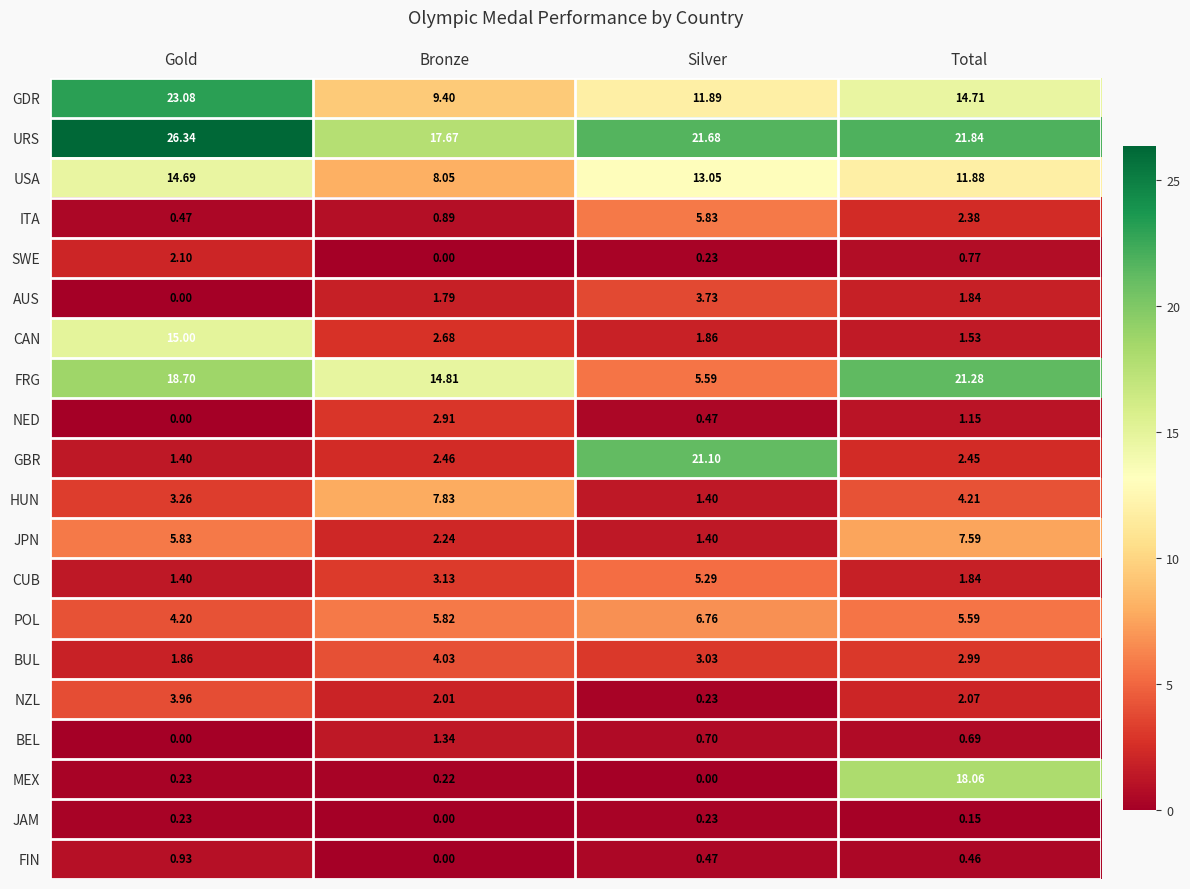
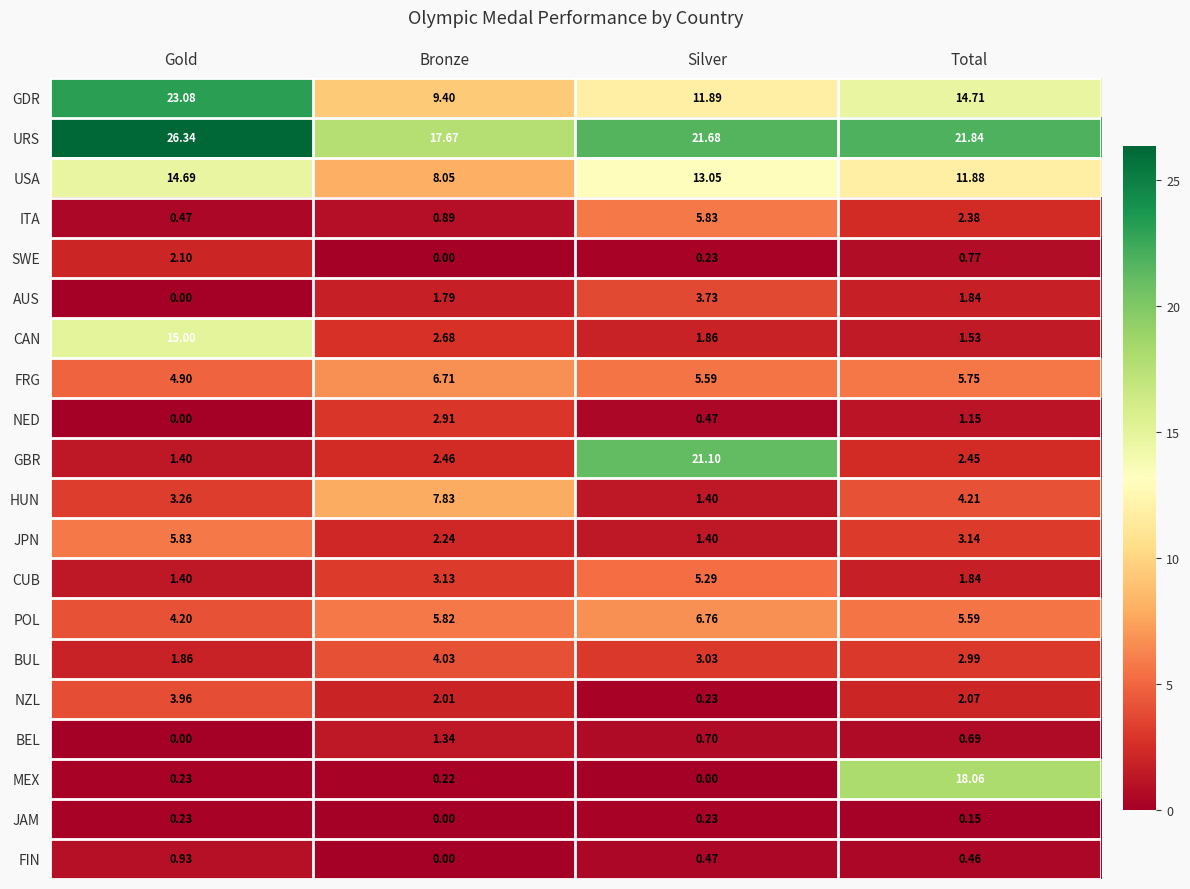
  {
    "GDR": {
      "Gold": 23.08,
      "Bronze": 9.40,
      "Silver": 11.89,
      "Total": 14.71
    },
    "URS": {
      "Gold": 26.34,
      "Bronze": 17.67,
      "Silver": 21.68,
      "Total": 21.84
    },
    "USA": {
      "Gold": 14.69,
      "Bronze": 8.05,
      "Silver": 13.05,
      "Total": 11.88
    },
    "ITA": {
      "Gold": 0.47,
      "Bronze": 0.89,
      "Silver": 5.83,
      "Total": 2.38
    },
    "SWE": {
      "Gold": 2.10,
      "Bronze": 0.00,
      "Silver": 0.23,
      "Total": 0.77
    },
    "AUS": {
      "Gold": 0.00,
      "Bronze": 1.79,
      "Silver": 3.73,
      "Total": 1.84
    },
    "CAN": {
      "Gold": 15.00,
      "Bronze": 2.68,
      "Silver": 1.86,
      "Total": 1.53
    },
    "FRG": {
-     "Gold": 18.70,
-     "Bronze": 14.81,
+     "Gold": 4.90,
+     "Bronze": 6.71,
      "Silver": 5.59,
-     "Total": 21.28
+     "Total": 5.75
    },
    "NED": {
      "Gold": 0.00,
      "Bronze": 2.91,
      "Silver": 0.47,
      "Total": 1.15
    },
    "GBR": {
      "Gold": 1.40,
      "Bronze": 2.46,
      "Silver": 21.10,
      "Total": 2.45
    },
    "HUN": {
      "Gold": 3.26,
      "Bronze": 7.83,
      "Silver": 1.40,
      "Total": 4.21
    },
    "JPN": {
      "Gold": 5.83,
      "Bronze": 2.24,
      "Silver": 1.40,
-     "Total": 7.59
+     "Total": 3.14
    },
    "CUB": {
      "Gold": 1.40,
      "Bronze": 3.13,
      "Silver": 5.29,
      "Total": 1.84
    },
    "POL": {
      "Gold": 4.20,
      "Bronze": 5.82,
      "Silver": 6.76,
      "Total": 5.59
    },
    "BUL": {
      "Gold": 1.86,
      "Bronze": 4.03,
      "Silver": 3.03,
      "Total": 2.99
    },
    "NZL": {
      "Gold": 3.96,
      "Bronze": 2.01,
      "Silver": 0.23,
      "Total": 2.07
    },
    "BEL": {
      "Gold": 0.00,
      "Bronze": 1.34,
      "Silver": 0.70,
      "Total": 0.69
    },
    "MEX": {
      "Gold": 0.23,
      "Bronze": 0.22,
      "Silver": 0.00,
      "Total": 18.06
    },
    "JAM": {
      "Gold": 0.23,
      "Bronze": 0.00,
      "Silver": 0.23,
      "Total": 0.15
    },
    "FIN": {
      "Gold": 0.93,
      "Bronze": 0.00,
      "Silver": 0.47,
      "Total": 0.46
    }
  }
